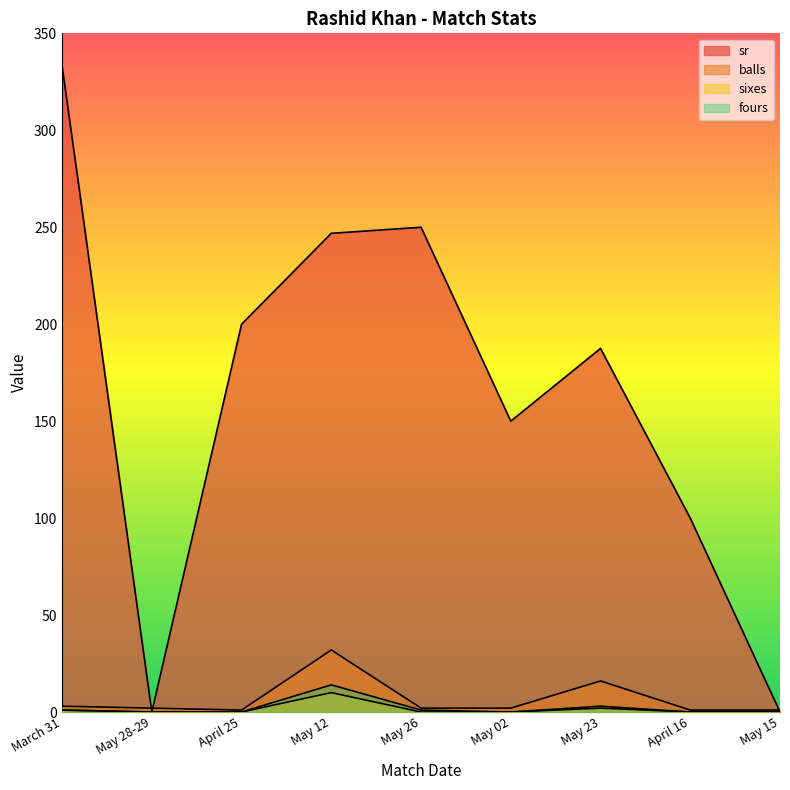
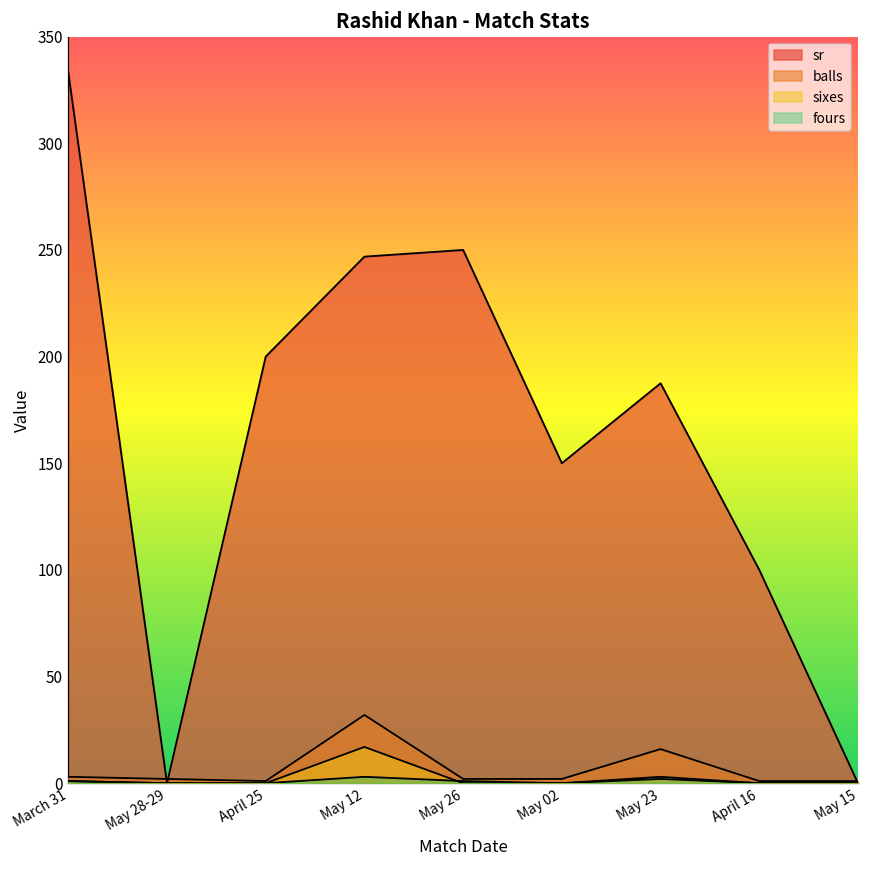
  {
    "sixes": {
-     "May 12": 10
+     "May 12": 17
    },
    "fours": {
-     "May 12": 14
+     "May 12": 3
    }
  }
